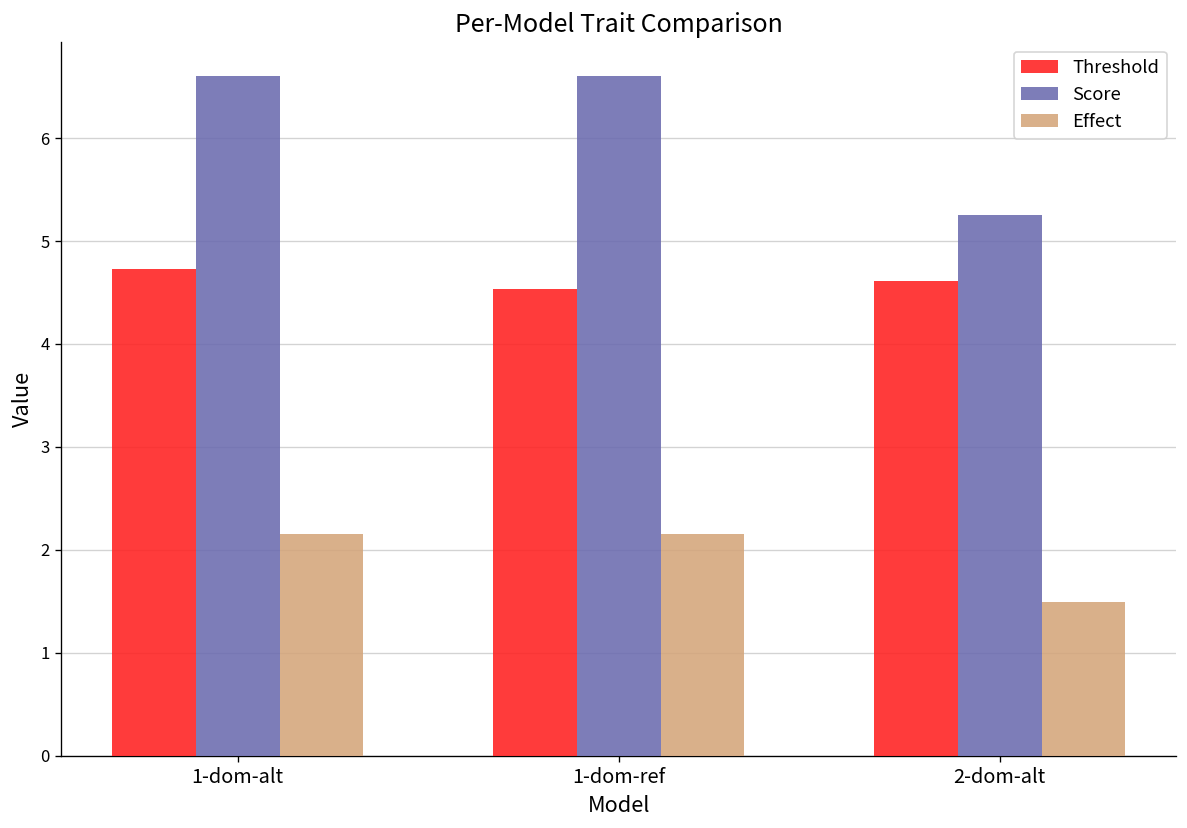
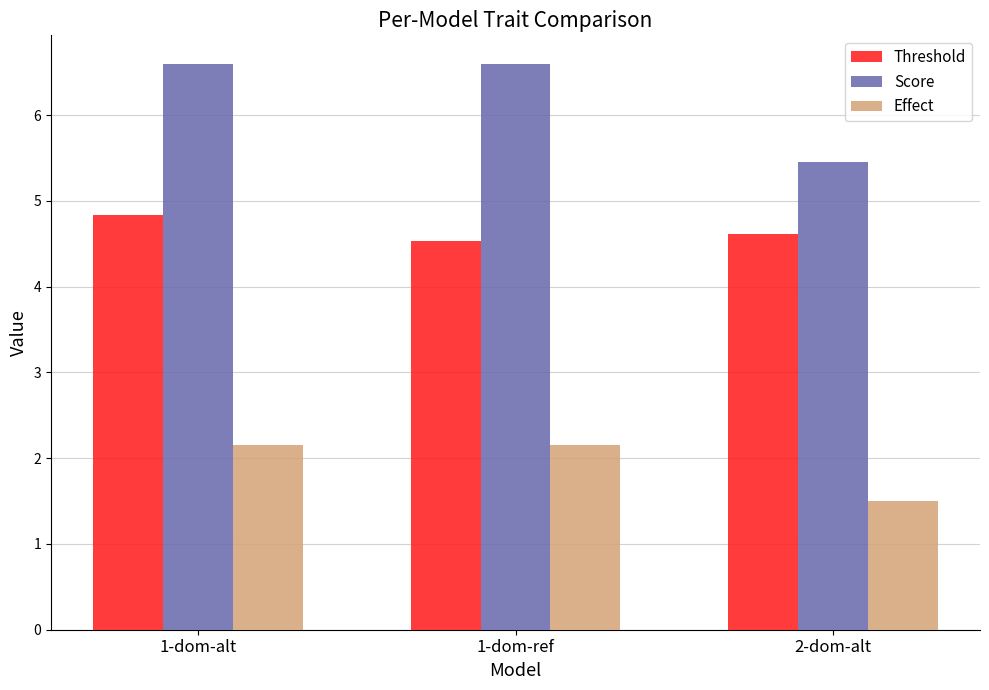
  {
    "Threshold": {
-     "1-dom-alt": 4.7,
+     "1-dom-alt": 4.8,
      "1-dom-ref": 4.5,
      "2-dom-alt": 4.6
    },
    "Score": {
      "1-dom-alt": 6.6,
      "1-dom-ref": 6.6,
-     "2-dom-alt": 5.3
+     "2-dom-alt": 5.5
    },
    "Effect": {
      "1-dom-alt": 2.2,
      "1-dom-ref": 2.2,
      "2-dom-alt": 1.5
    }
  }
